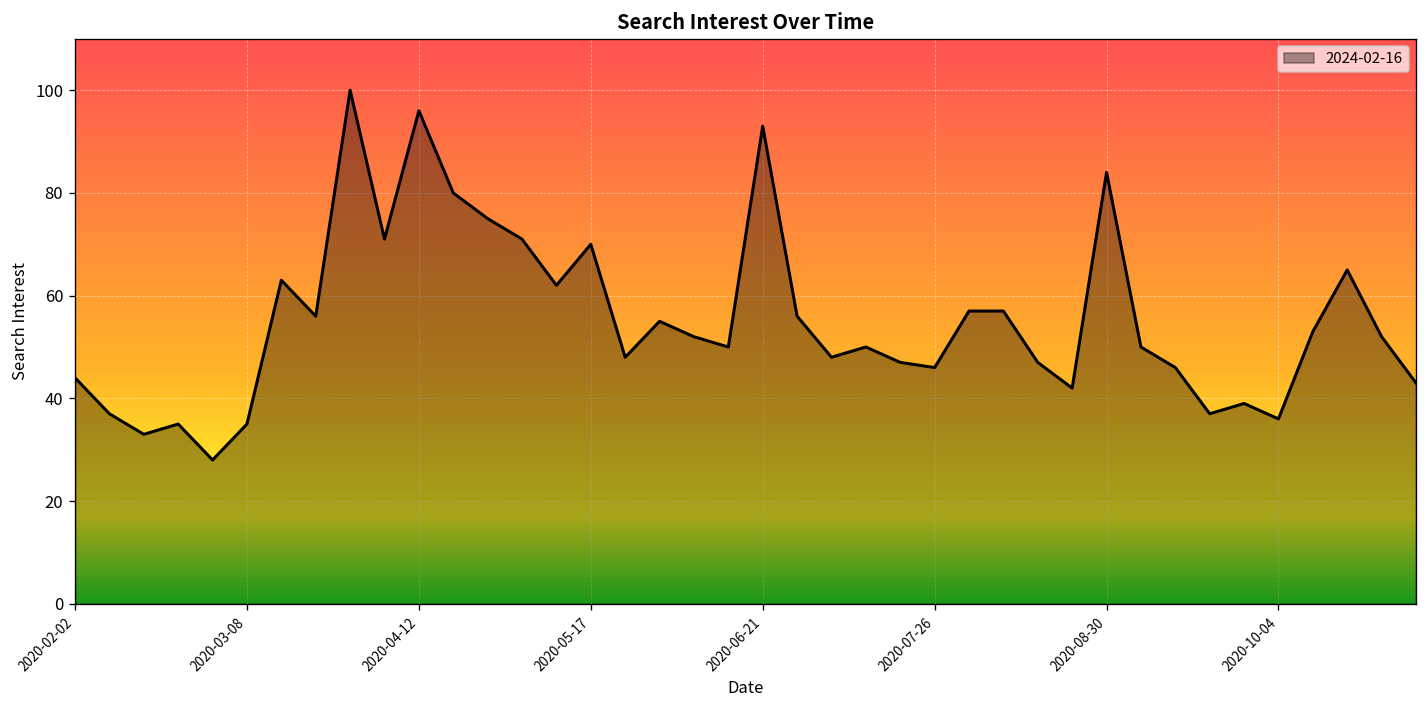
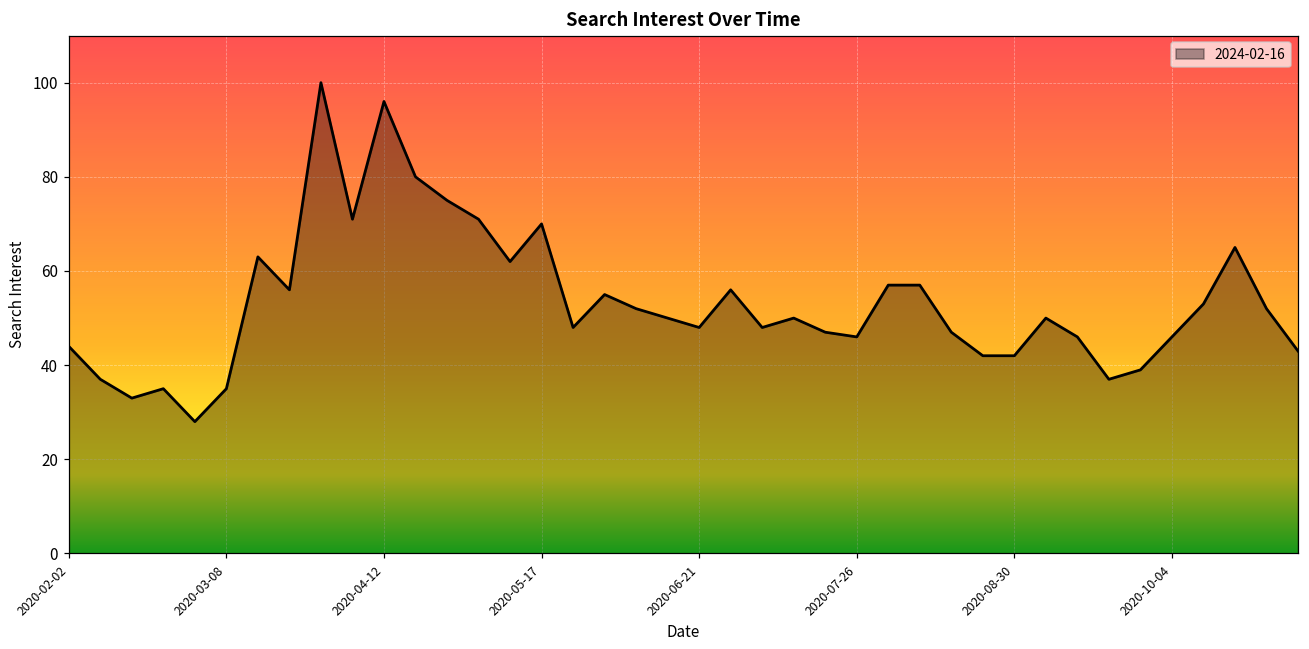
  {
    "2020-02-02": 44,
    "2020-03-08": 35,
    "2020-04-12": 96,
    "2020-05-17": 70,
-   "2020-06-21": 93,
+   "2020-06-21": 48,
    "2020-07-26": 46,
-   "2020-08-30": 84,
-   "2020-10-04": 36
+   "2020-08-30": 42,
+   "2020-10-04": 46
  }
